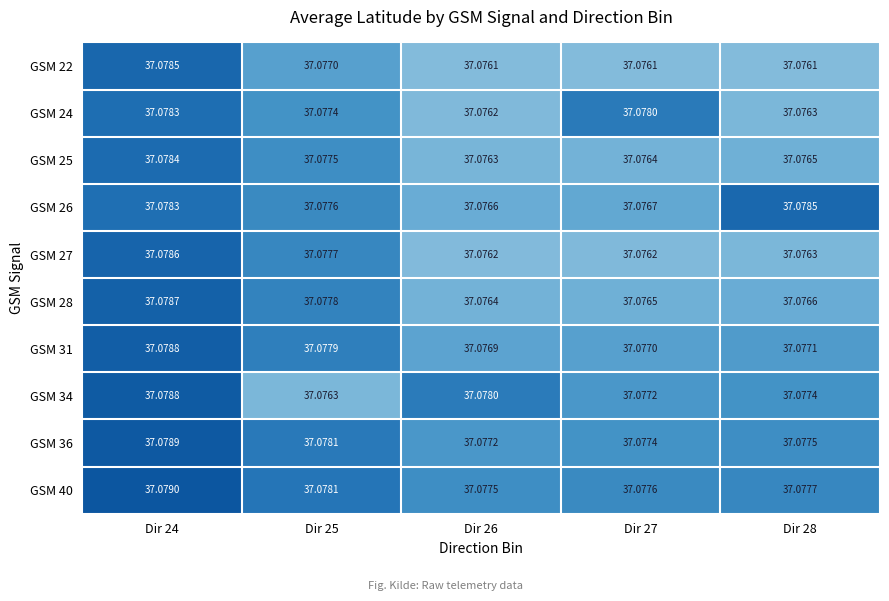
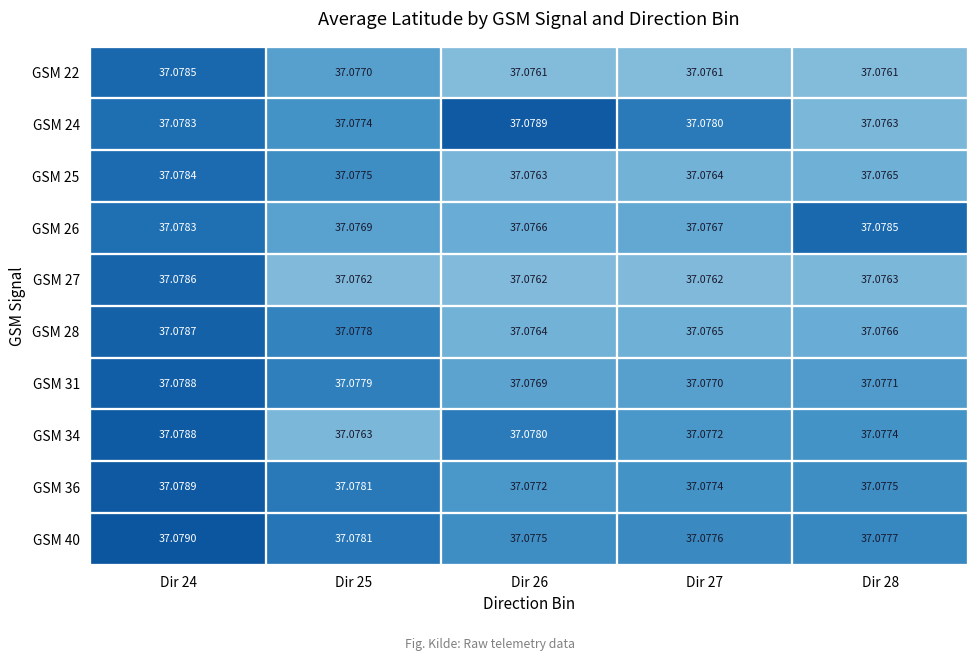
  {
    "GSM 22": {
      "Dir 24": 37.0785,
      "Dir 25": 37.0770,
      "Dir 26": 37.0761,
      "Dir 27": 37.0761,
      "Dir 28": 37.0761
    },
    "GSM 24": {
      "Dir 24": 37.0783,
      "Dir 25": 37.0774,
-     "Dir 26": 37.0762,
+     "Dir 26": 37.0789,
      "Dir 27": 37.0780,
      "Dir 28": 37.0763
    },
    "GSM 25": {
      "Dir 24": 37.0784,
      "Dir 25": 37.0775,
      "Dir 26": 37.0763,
      "Dir 27": 37.0764,
      "Dir 28": 37.0765
    },
    "GSM 26": {
      "Dir 24": 37.0783,
-     "Dir 25": 37.0776,
+     "Dir 25": 37.0769,
      "Dir 26": 37.0766,
      "Dir 27": 37.0767,
      "Dir 28": 37.0785
    },
    "GSM 27": {
      "Dir 24": 37.0786,
-     "Dir 25": 37.0777,
+     "Dir 25": 37.0762,
      "Dir 26": 37.0762,
      "Dir 27": 37.0762,
      "Dir 28": 37.0763
    },
    "GSM 28": {
      "Dir 24": 37.0787,
      "Dir 25": 37.0778,
      "Dir 26": 37.0764,
      "Dir 27": 37.0765,
      "Dir 28": 37.0766
    },
    "GSM 31": {
      "Dir 24": 37.0788,
      "Dir 25": 37.0779,
      "Dir 26": 37.0769,
      "Dir 27": 37.0770,
      "Dir 28": 37.0771
    },
    "GSM 34": {
      "Dir 24": 37.0788,
      "Dir 25": 37.0763,
      "Dir 26": 37.0780,
      "Dir 27": 37.0772,
      "Dir 28": 37.0774
    },
    "GSM 36": {
      "Dir 24": 37.0789,
      "Dir 25": 37.0781,
      "Dir 26": 37.0772,
      "Dir 27": 37.0774,
      "Dir 28": 37.0775
    },
    "GSM 40": {
      "Dir 24": 37.0790,
      "Dir 25": 37.0781,
      "Dir 26": 37.0775,
      "Dir 27": 37.0776,
      "Dir 28": 37.0777
    }
  }
